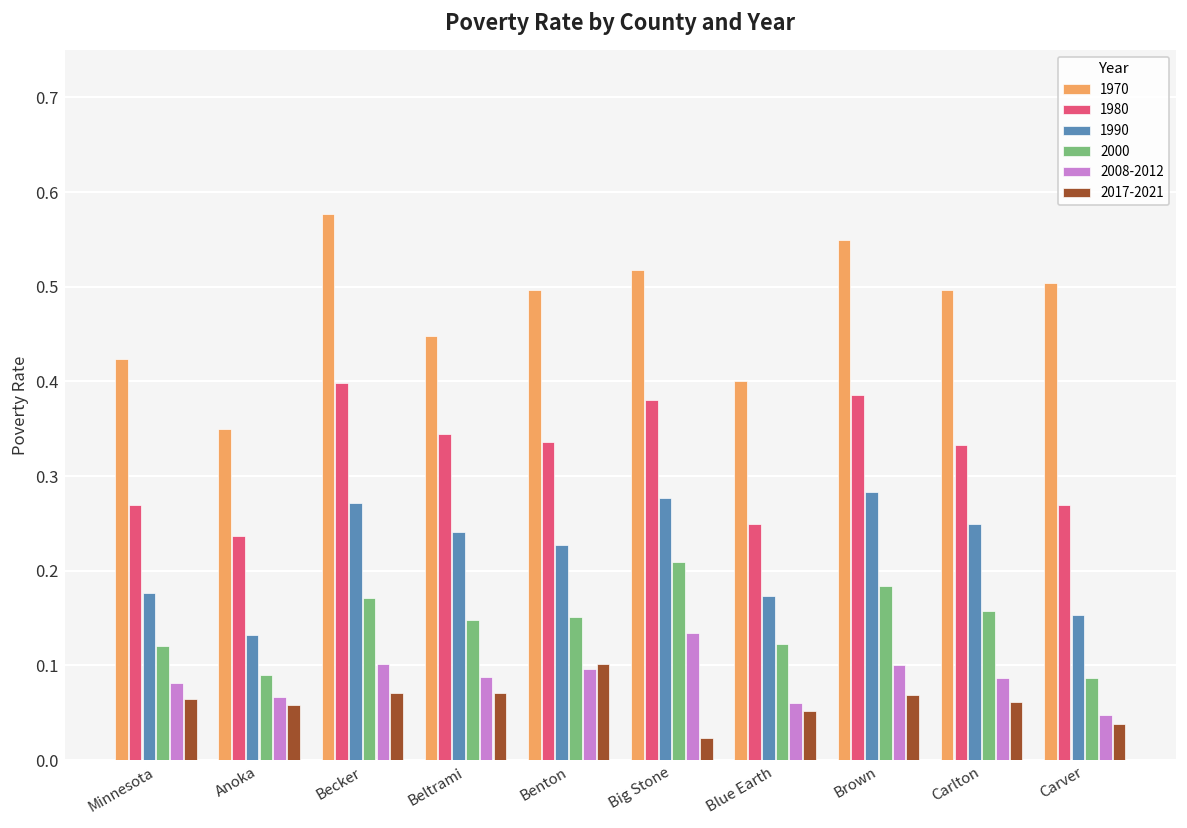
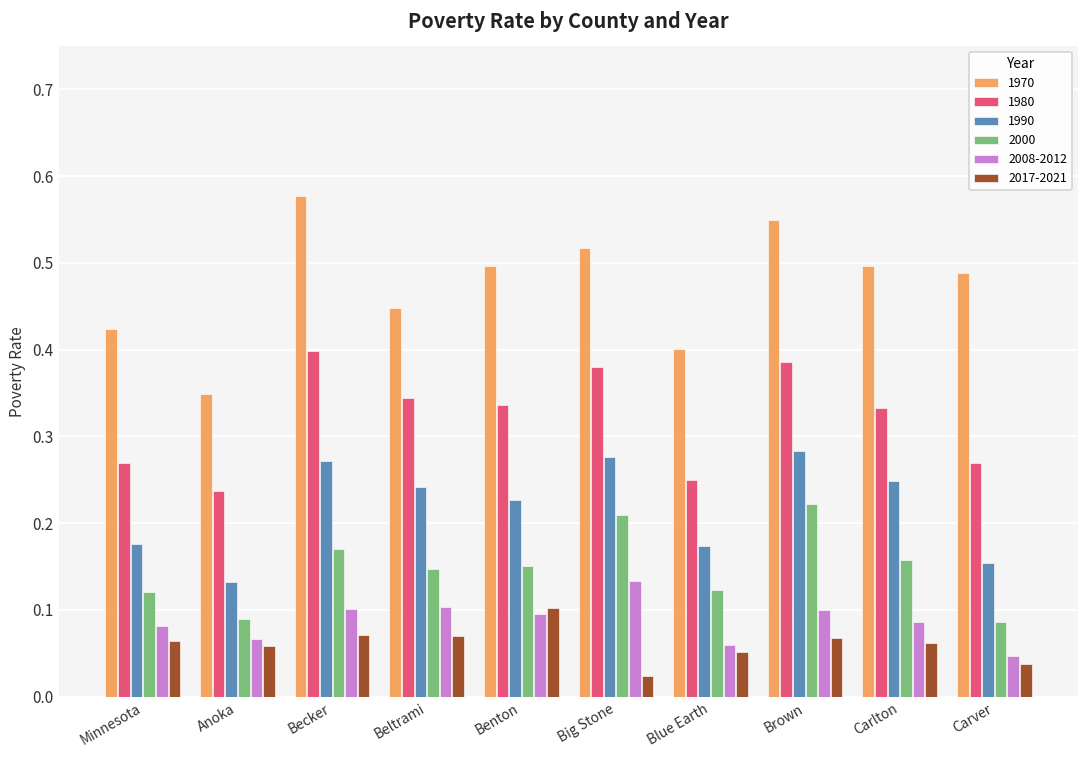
  {
    "1970": {
      "Minnesota": 0.42,
      "Anoka": 0.35,
      "Becker": 0.58,
      "Beltrami": 0.45,
      "Benton": 0.50,
      "Big Stone": 0.52,
      "Blue Earth": 0.40,
      "Brown": 0.55,
      "Carlton": 0.50,
-     "Carver": 0.50
+     "Carver": 0.49
    },
    "1980": {
      "Minnesota": 0.27,
      "Anoka": 0.24,
      "Becker": 0.40,
      "Beltrami": 0.34,
      "Benton": 0.34,
      "Big Stone": 0.38,
      "Blue Earth": 0.25,
      "Brown": 0.39,
      "Carlton": 0.33,
      "Carver": 0.27
    },
    "1990": {
      "Minnesota": 0.18,
      "Anoka": 0.13,
      "Becker": 0.27,
      "Beltrami": 0.24,
      "Benton": 0.23,
      "Big Stone": 0.28,
      "Blue Earth": 0.17,
      "Brown": 0.28,
      "Carlton": 0.25,
      "Carver": 0.15
    },
    "2000": {
      "Minnesota": 0.12,
      "Anoka": 0.09,
      "Becker": 0.17,
      "Beltrami": 0.15,
      "Benton": 0.15,
      "Big Stone": 0.21,
      "Blue Earth": 0.12,
-     "Brown": 0.18,
+     "Brown": 0.22,
      "Carlton": 0.16,
      "Carver": 0.09
    },
    "2008-2012": {
      "Minnesota": 0.08,
      "Anoka": 0.07,
      "Becker": 0.10,
-     "Beltrami": 0.09,
+     "Beltrami": 0.10,
      "Benton": 0.10,
      "Big Stone": 0.13,
      "Blue Earth": 0.06,
      "Brown": 0.10,
      "Carlton": 0.09,
      "Carver": 0.05
    },
    "2017-2021": {
      "Minnesota": 0.06,
      "Anoka": 0.06,
      "Becker": 0.07,
      "Beltrami": 0.07,
      "Benton": 0.10,
      "Big Stone": 0.02,
      "Blue Earth": 0.05,
      "Brown": 0.07,
      "Carlton": 0.06,
      "Carver": 0.04
    }
  }
